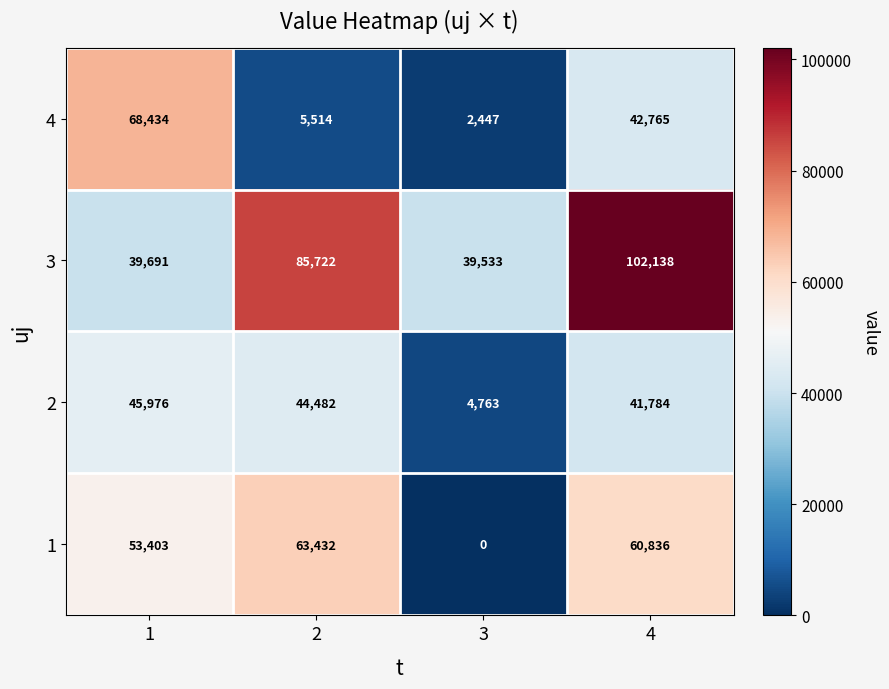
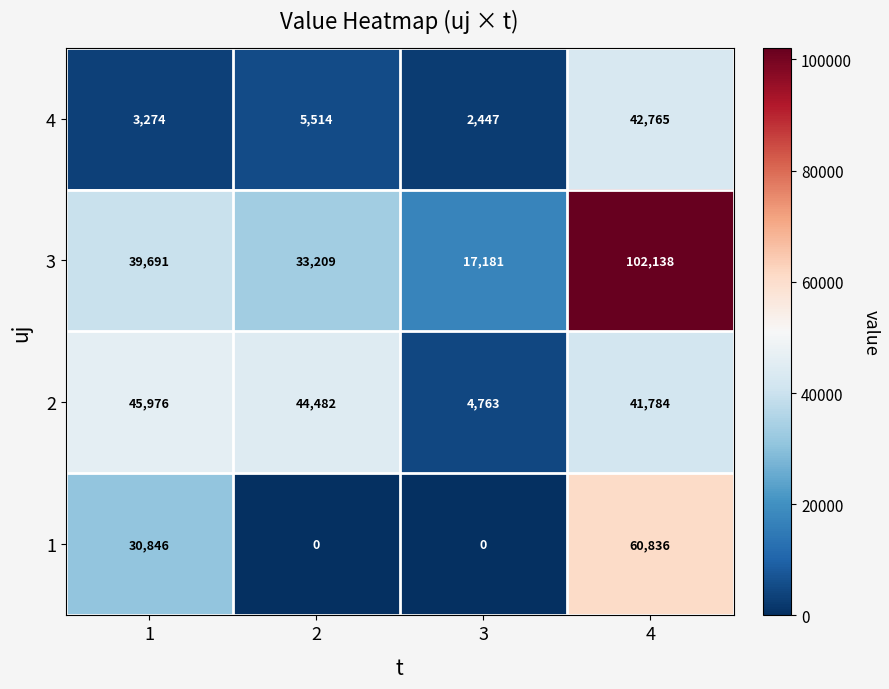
  {
    "4": {
-     "1": "68,434",
+     "1": "3,274",
      "2": "5,514",
      "3": "2,447",
      "4": "42,765"
    },
    "3": {
      "1": "39,691",
-     "2": "85,722",
-     "3": "39,533",
+     "2": "33,209",
+     "3": "17,181",
      "4": "102,138"
    },
    "2": {
      "1": "45,976",
      "2": "44,482",
      "3": "4,763",
      "4": "41,784"
    },
    "1": {
-     "1": "53,403",
-     "2": "63,432",
+     "1": "30,846",
+     "2": "0",
      "3": "0",
      "4": "60,836"
    }
  }
